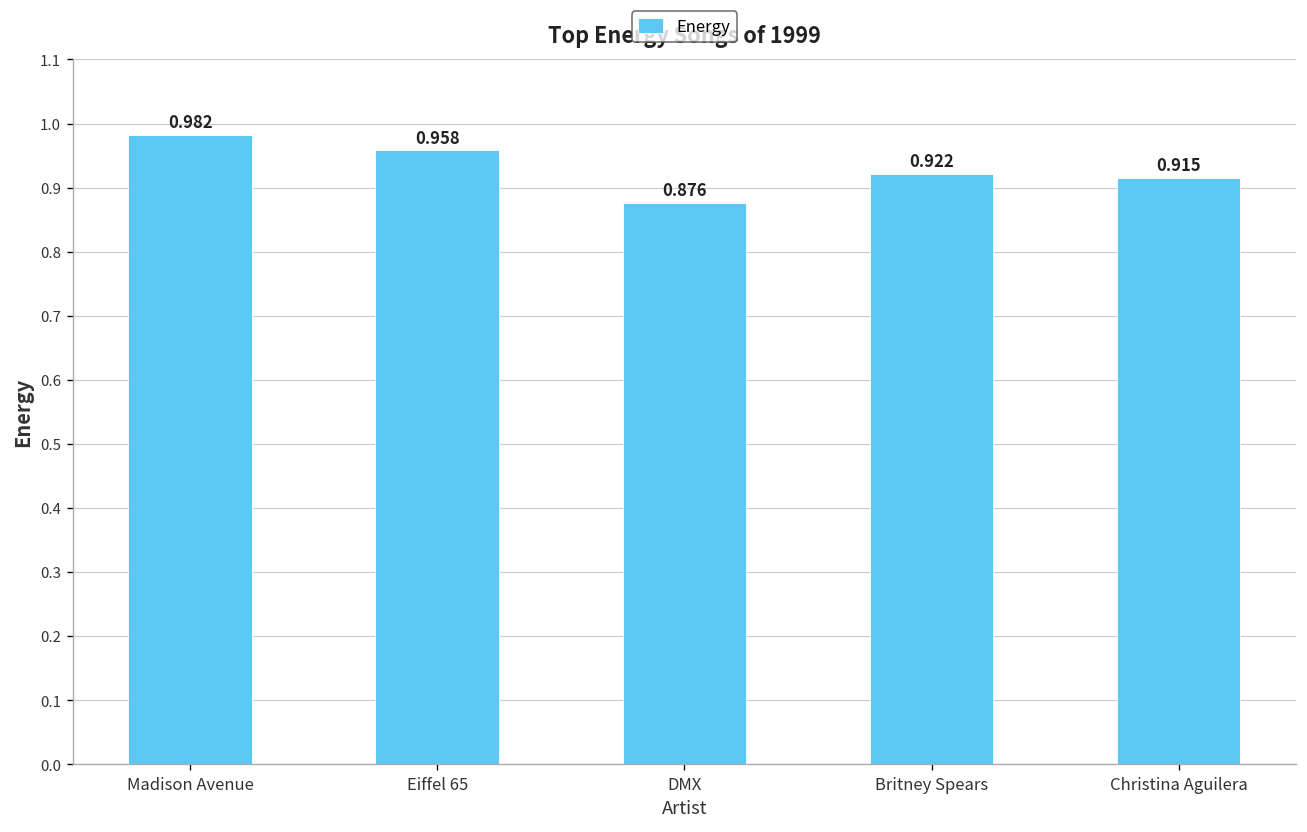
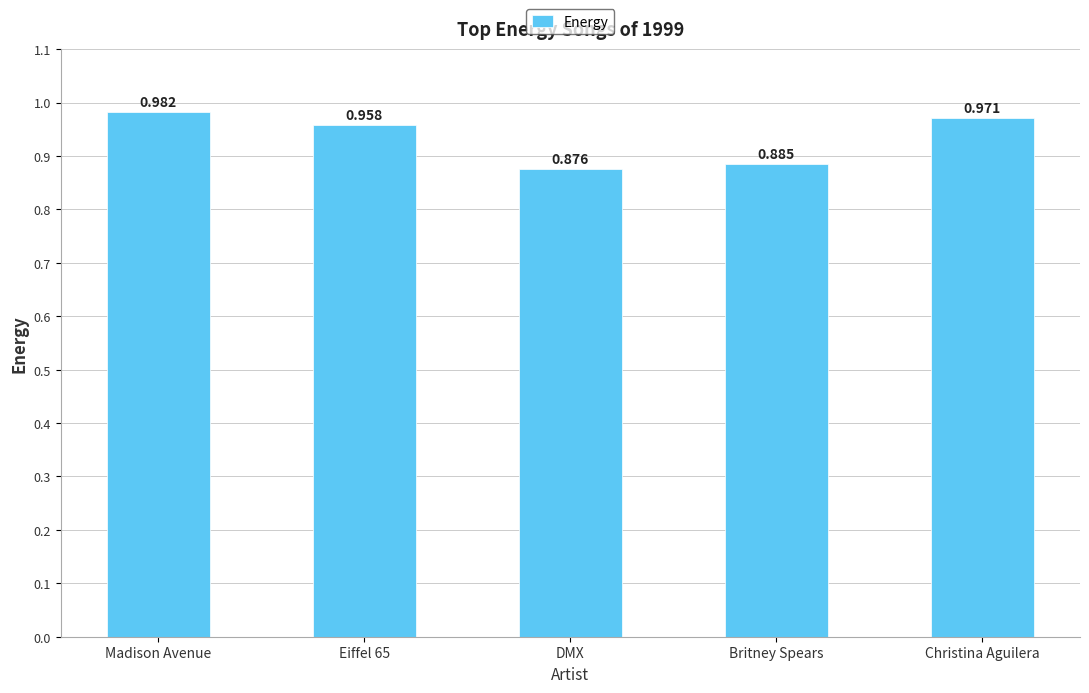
  {
    "Madison Avenue": 0.982,
    "Eiffel 65": 0.958,
    "DMX": 0.876,
-   "Britney Spears": 0.922,
-   "Christina Aguilera": 0.915
+   "Britney Spears": 0.885,
+   "Christina Aguilera": 0.971
  }
